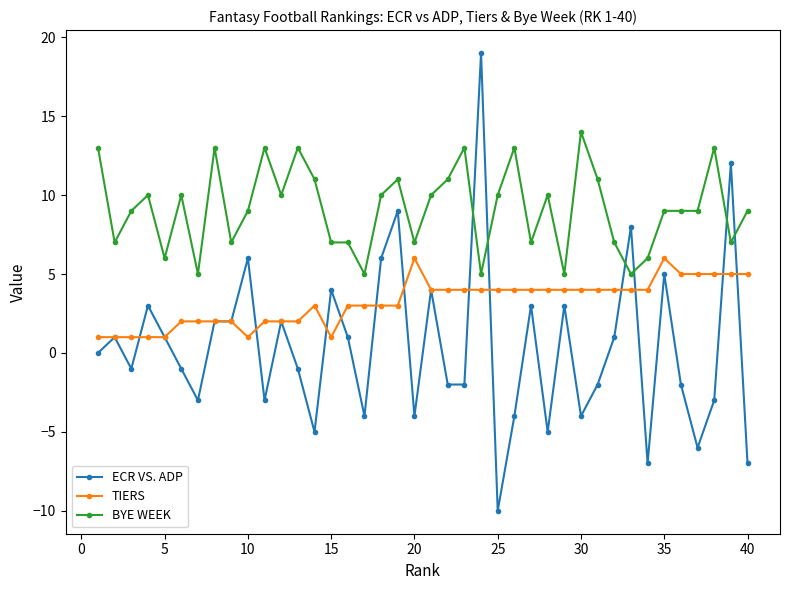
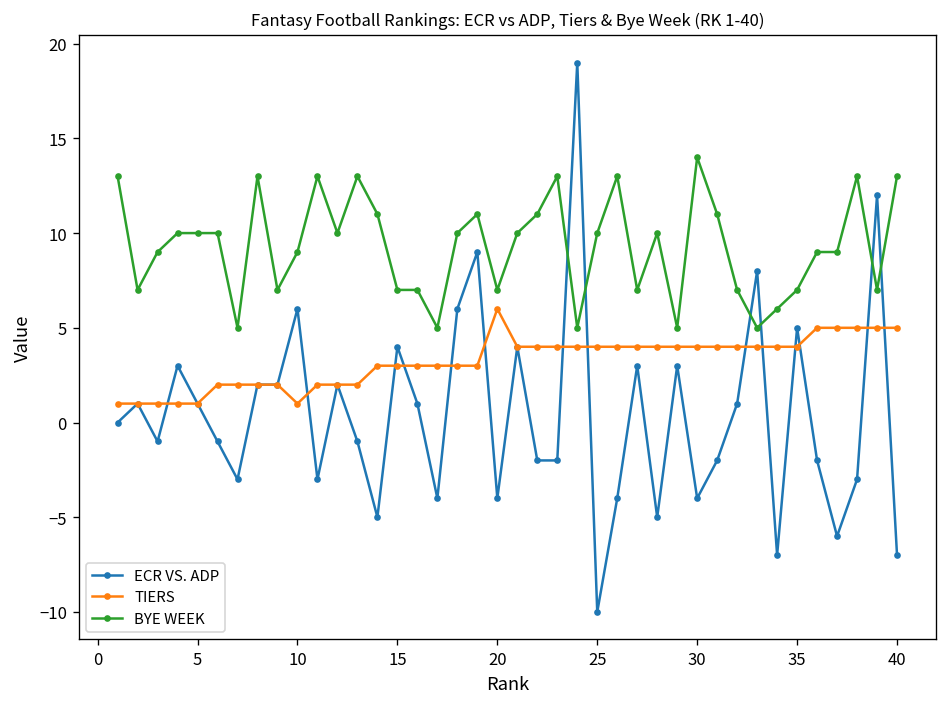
  {
    "ECR VS. ADP": {
      "10": 6,
      "15": 4,
      "20": -4,
      "25": -10,
      "30": -4,
      "35": 5,
      "40": -7
    },
    "TIERS": {
      "10": 1,
-     "15": 1,
+     "15": 3,
      "20": 6,
      "25": 4,
      "30": 4,
-     "35": 6,
+     "35": 4,
      "40": 5
    },
    "BYE WEEK": {
-     "5": 6,
+     "5": 10,
      "10": 9,
      "15": 7,
      "20": 7,
      "25": 10,
      "30": 14,
-     "35": 9,
-     "40": 9
+     "35": 7,
+     "40": 13
    }
  }
